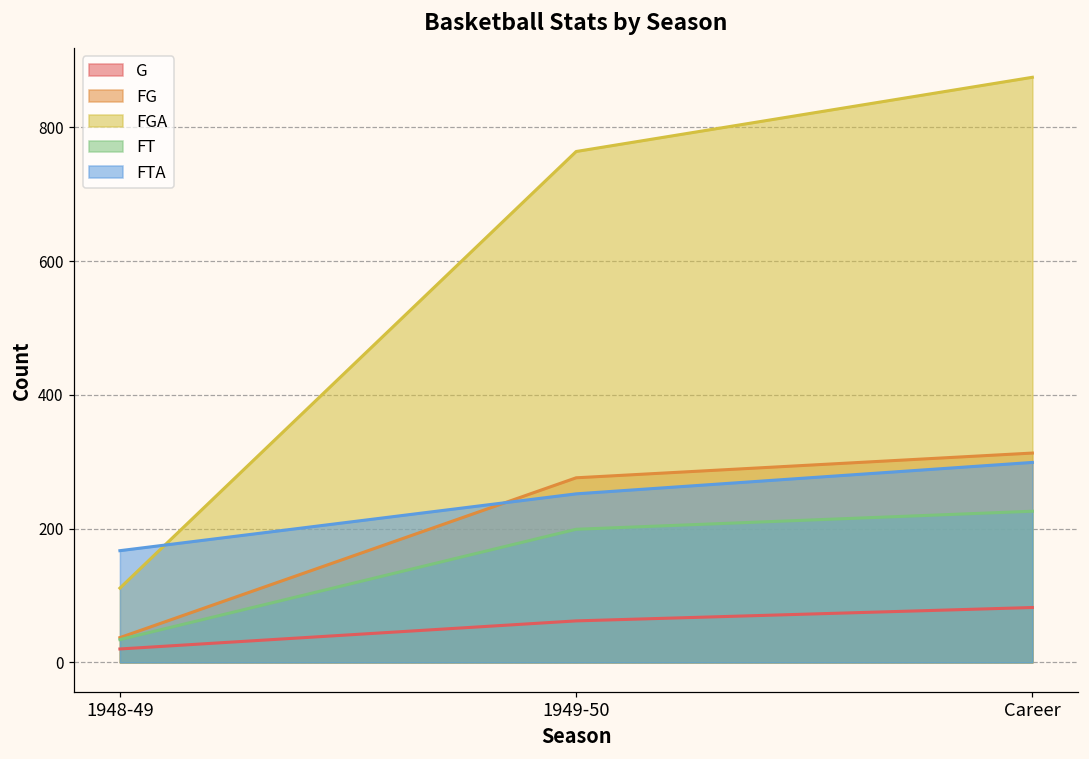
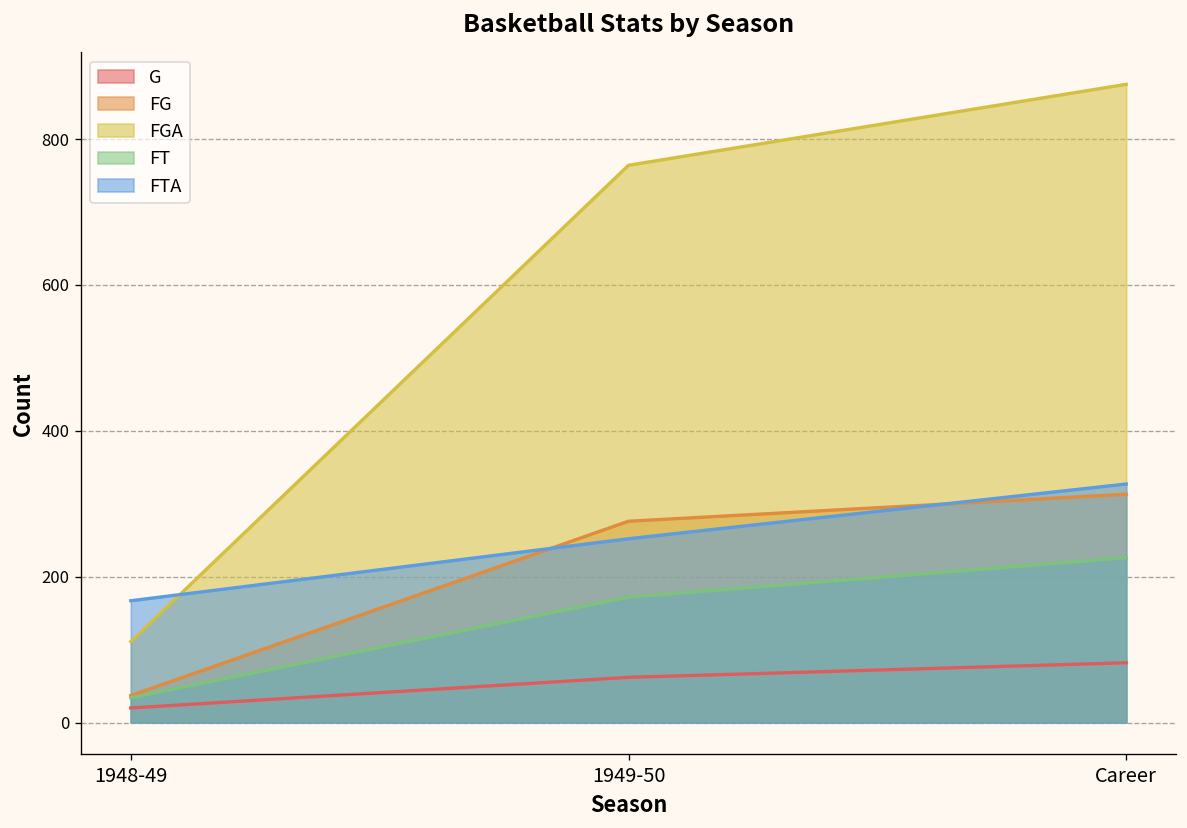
  {
    "FT": {
-     "1949-50": 200,
+     "1949-50": 170,
      "Career": 230
    },
    "FTA": {
      "1948-49": 170,
      "1949-50": 250,
-     "Career": 300
+     "Career": 330
    }
  }
